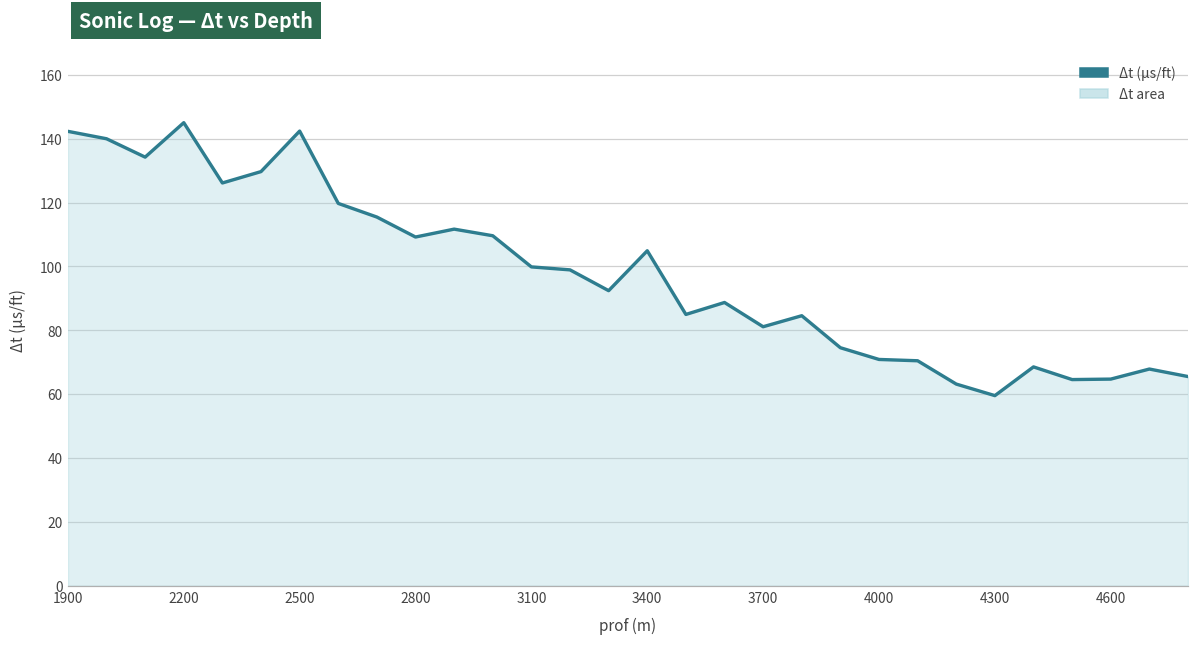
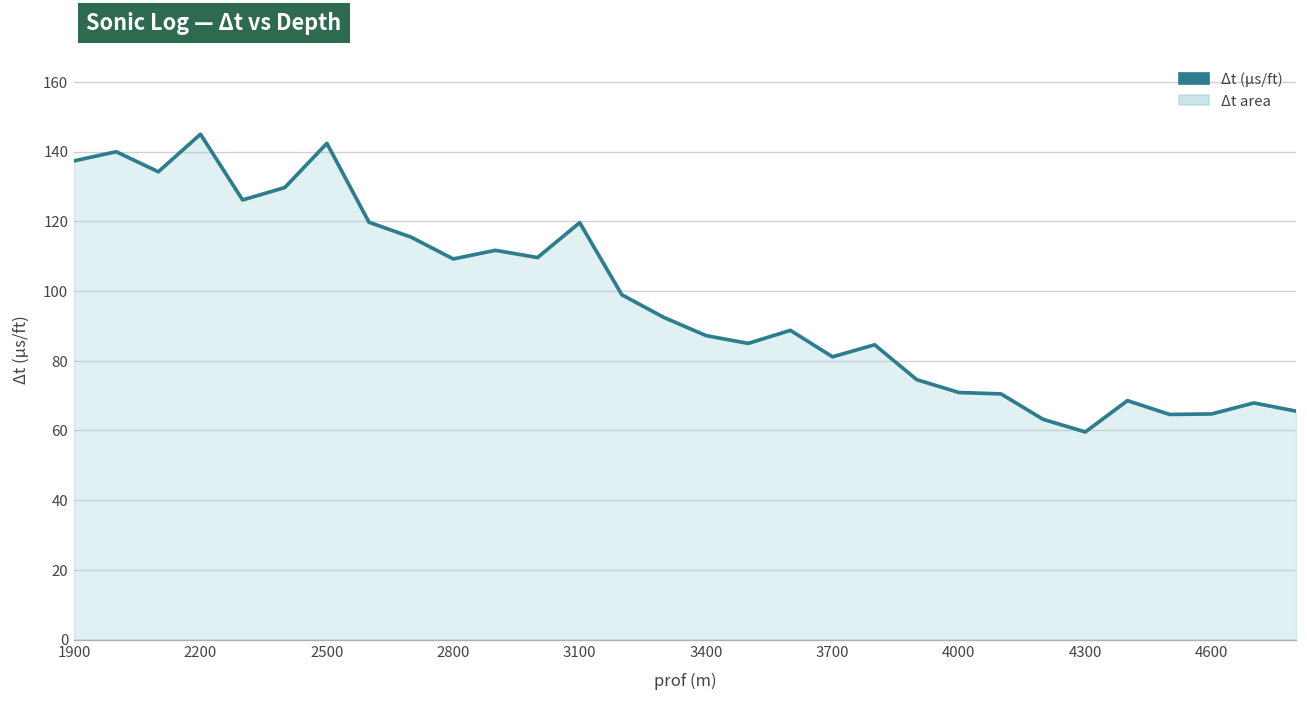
  {
-   "1900": 142,
+   "1900": 137,
    "2200": 145,
    "2500": 142,
    "2800": 109,
-   "3100": 100,
-   "3400": 105,
+   "3100": 120,
+   "3400": 87,
    "3700": 81,
    "4000": 71,
    "4300": 60,
    "4600": 65
  }
